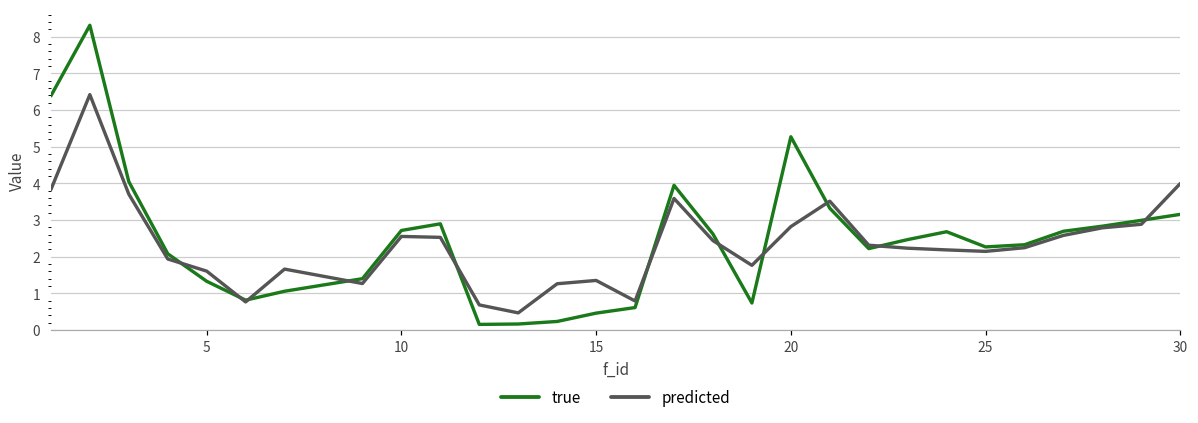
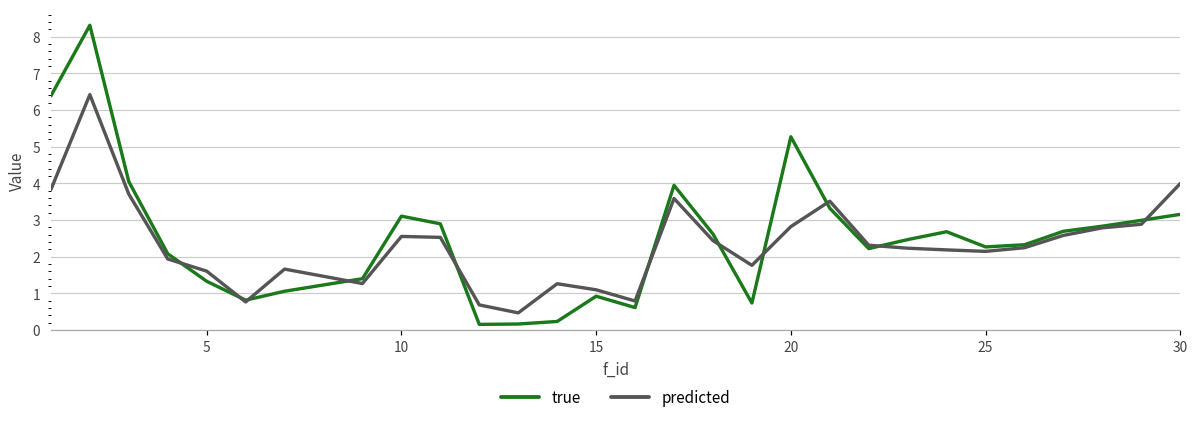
  {
    "true": {
      "5": 1.3,
-     "10": 2.7,
-     "15": 0.5,
+     "10": 3.1,
+     "15": 0.9,
      "20": 5.3,
      "25": 2.3,
      "30": 3.2
    },
    "predicted": {
      "5": 1.6,
      "10": 2.6,
-     "15": 1.4,
+     "15": 1.1,
      "20": 2.8,
      "25": 2.1,
      "30": 4.0
    }
  }
